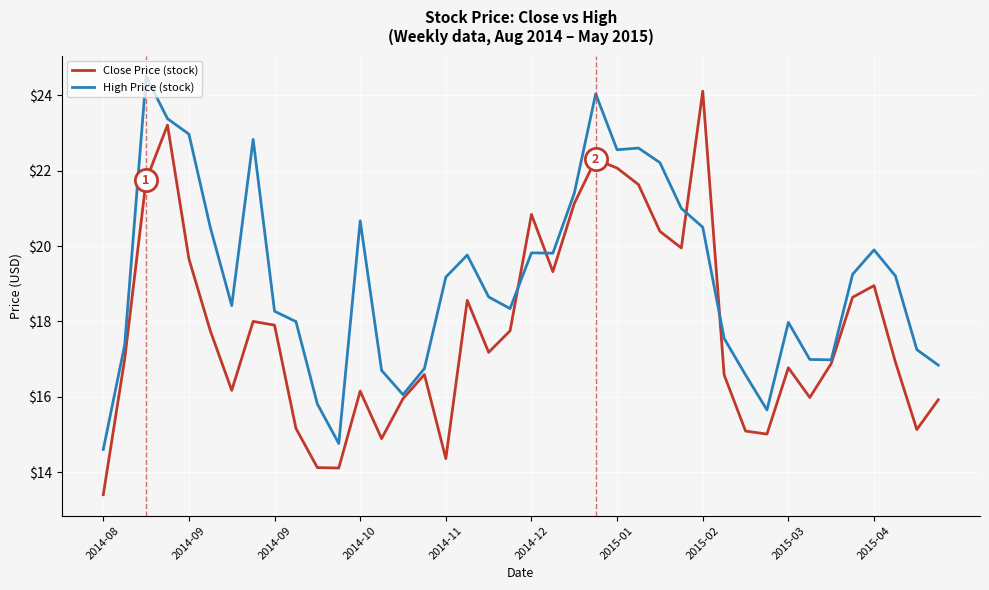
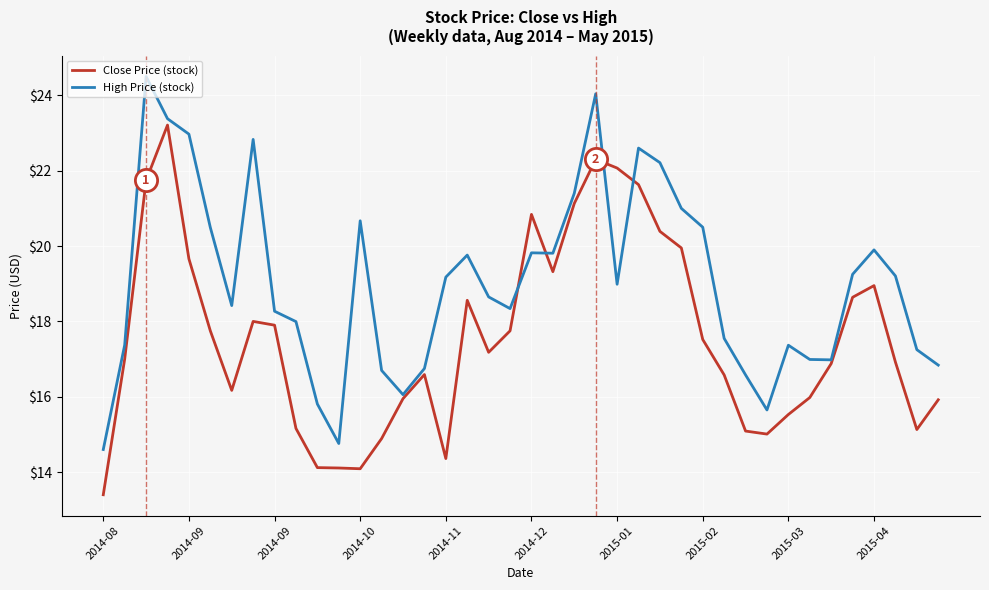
  {
    "Close Price (stock)": {
      "2014-08": "$13.4",
-     "2014-10": "$16.2",
+     "2014-10": "$14.1",
      "2014-11": "$14.4",
      "2014-12": "$20.8",
      "2015-01": "$22.1",
-     "2015-02": "$24.1",
-     "2015-03": "$16.8",
+     "2015-02": "$17.5",
+     "2015-03": "$15.5",
      "2015-04": "$19.0"
    },
    "High Price (stock)": {
      "2014-08": "$14.6",
      "2014-10": "$20.7",
      "2014-11": "$19.2",
      "2014-12": "$19.8",
-     "2015-01": "$22.6",
+     "2015-01": "$19.0",
      "2015-02": "$20.5",
-     "2015-03": "$18.0",
+     "2015-03": "$17.4",
      "2015-04": "$19.9"
    }
  }
